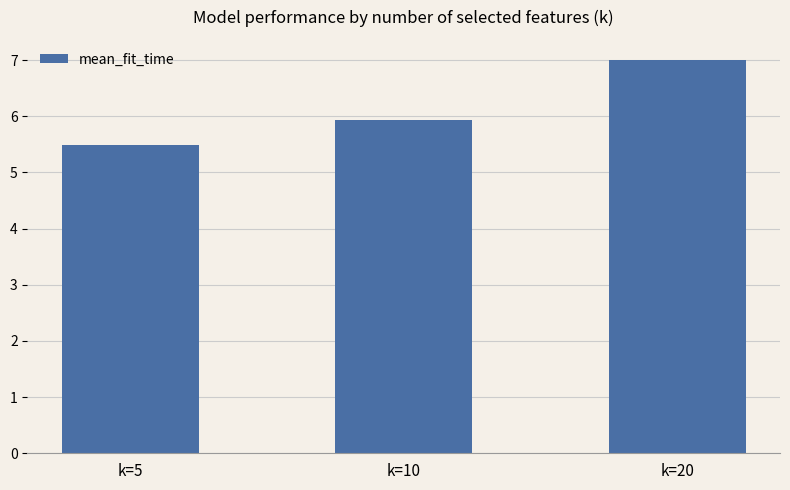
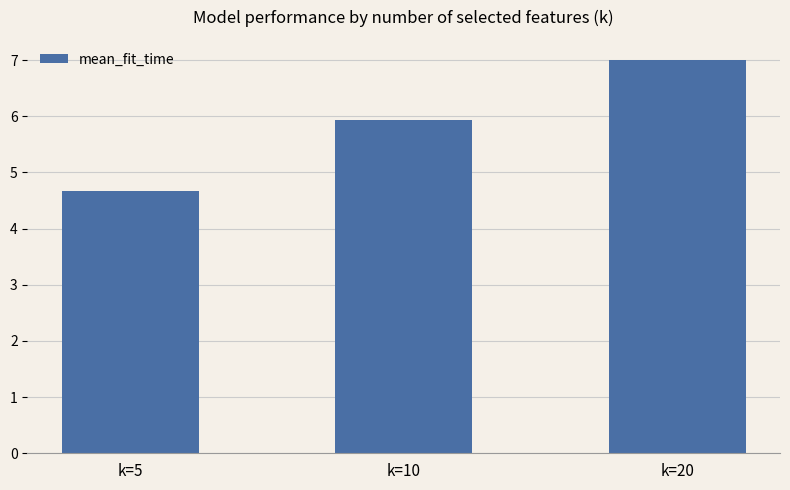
  {
-   "k=5": 5.5,
+   "k=5": 4.7,
    "k=10": 5.9,
    "k=20": 7.0
  }
